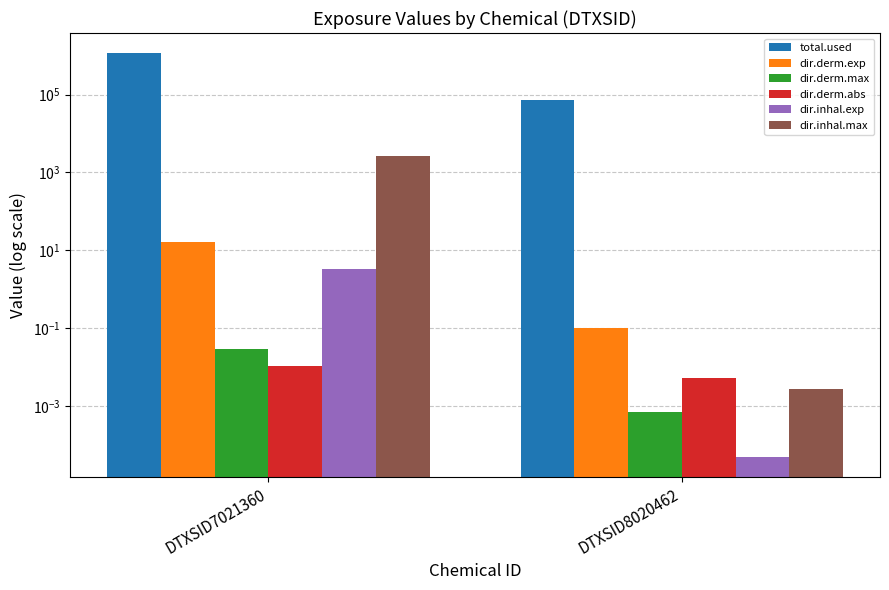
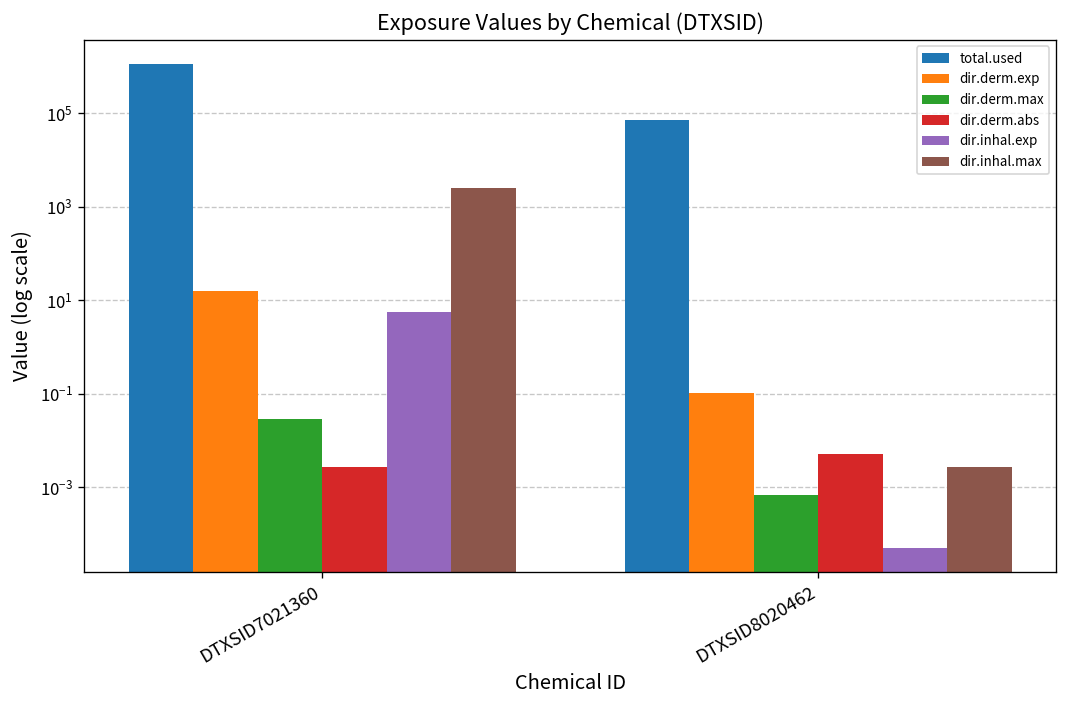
  {
    "total.used": {
      "DTXSID7021360": 1200000,
      "DTXSID8020462": 70000
    },
    "dir.derm.exp": {
      "DTXSID7021360": 16,
      "DTXSID8020462": 0.10
    },
    "dir.derm.max": {
      "DTXSID7021360": 0.03,
      "DTXSID8020462": 0.0007
    },
    "dir.derm.abs": {
-     "DTXSID7021360": 0.011,
+     "DTXSID7021360": 0.003,
      "DTXSID8020462": 0.005
    },
    "dir.inhal.exp": {
-     "DTXSID7021360": 3,
+     "DTXSID7021360": 6,
      "DTXSID8020462": 0.00005
    },
    "dir.inhal.max": {
      "DTXSID7021360": 3000,
      "DTXSID8020462": 0.003
    }
  }
